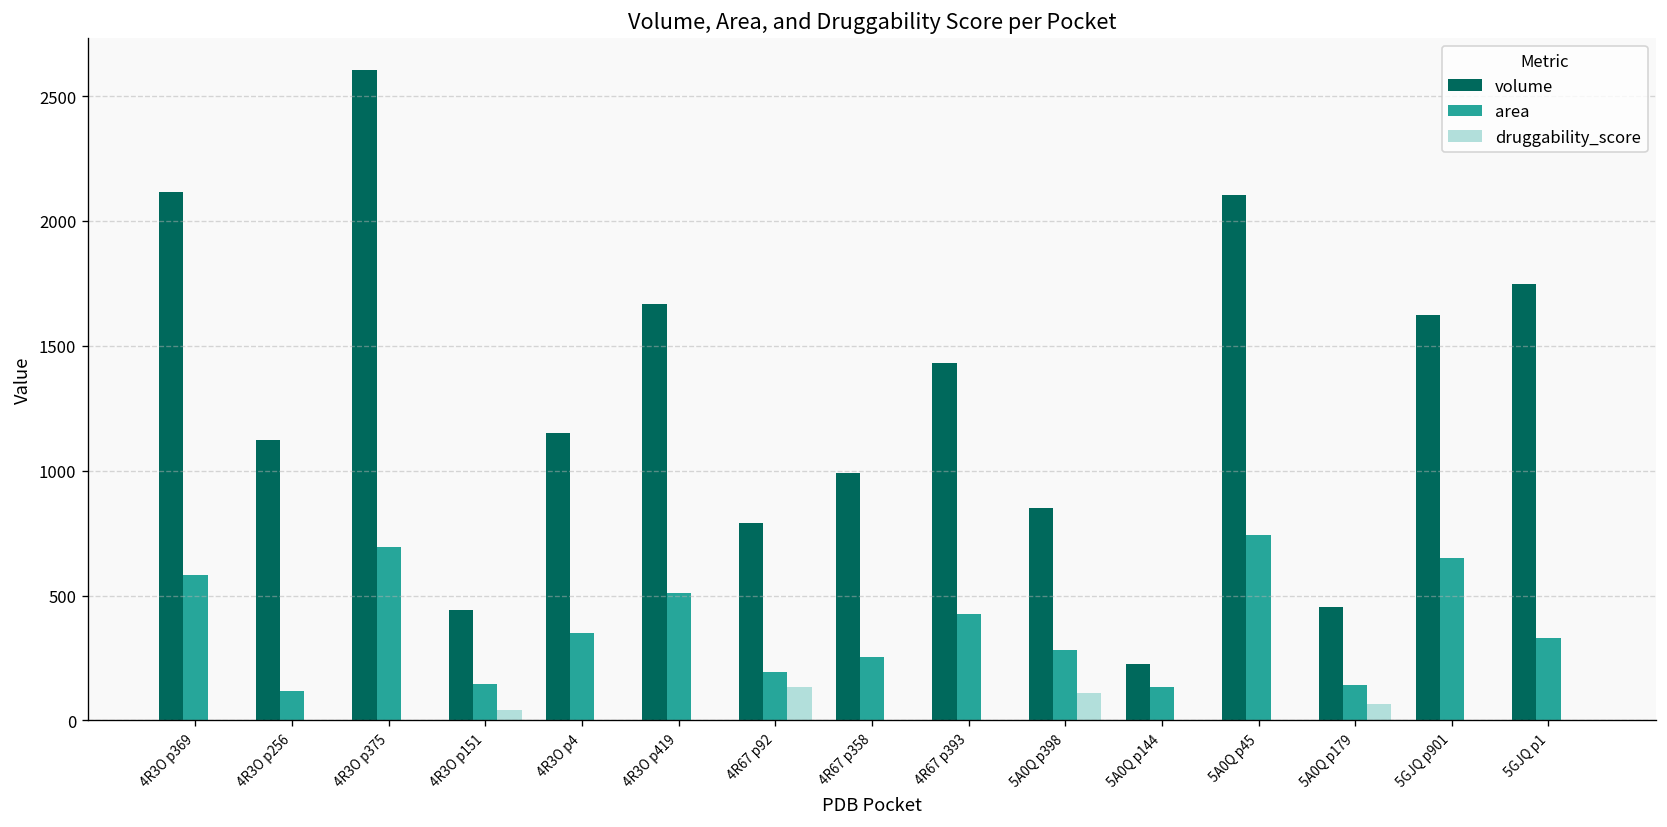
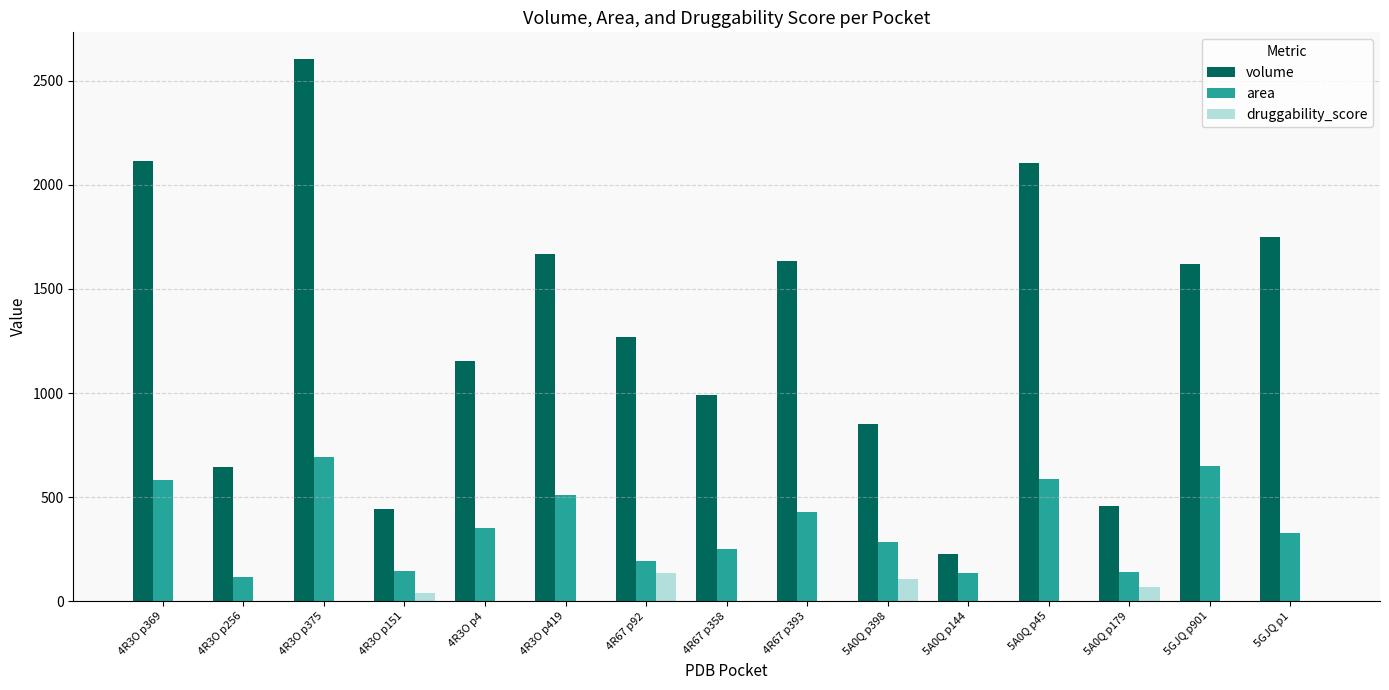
  {
    "volume": {
      "4R3O p369": 2110,
-     "4R3O p256": 1120,
+     "4R3O p256": 650,
      "4R3O p375": 2600,
      "4R3O p151": 440,
      "4R3O p4": 1150,
      "4R3O p419": 1670,
-     "4R67 p92": 790,
+     "4R67 p92": 1270,
      "4R67 p358": 990,
-     "4R67 p393": 1430,
+     "4R67 p393": 1640,
      "5A0Q p398": 850,
      "5A0Q p144": 230,
      "5A0Q p45": 2100,
      "5A0Q p179": 450,
      "5GJQ p901": 1620,
      "5GJQ p1": 1750
    },
    "area": {
      "4R3O p369": 580,
      "4R3O p256": 120,
      "4R3O p375": 690,
      "4R3O p151": 150,
      "4R3O p4": 350,
      "4R3O p419": 510,
      "4R67 p92": 190,
      "4R67 p358": 250,
      "4R67 p393": 430,
      "5A0Q p398": 280,
      "5A0Q p144": 140,
-     "5A0Q p45": 740,
+     "5A0Q p45": 590,
      "5A0Q p179": 140,
      "5GJQ p901": 650,
      "5GJQ p1": 330
    },
    "druggability_score": {
      "4R3O p151": 40,
      "4R67 p92": 130,
      "5A0Q p398": 110,
      "5A0Q p179": 70
    }
  }
